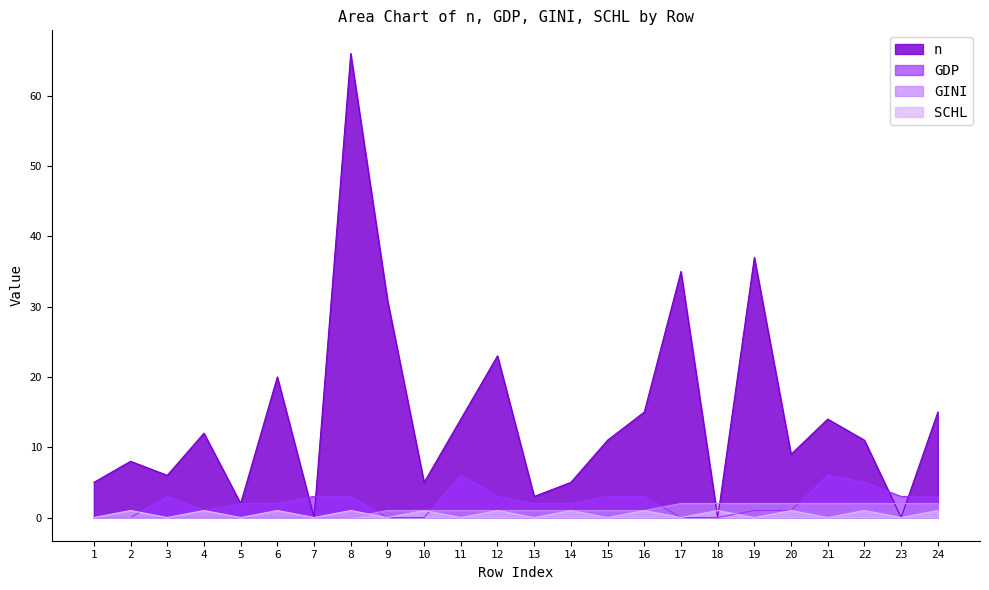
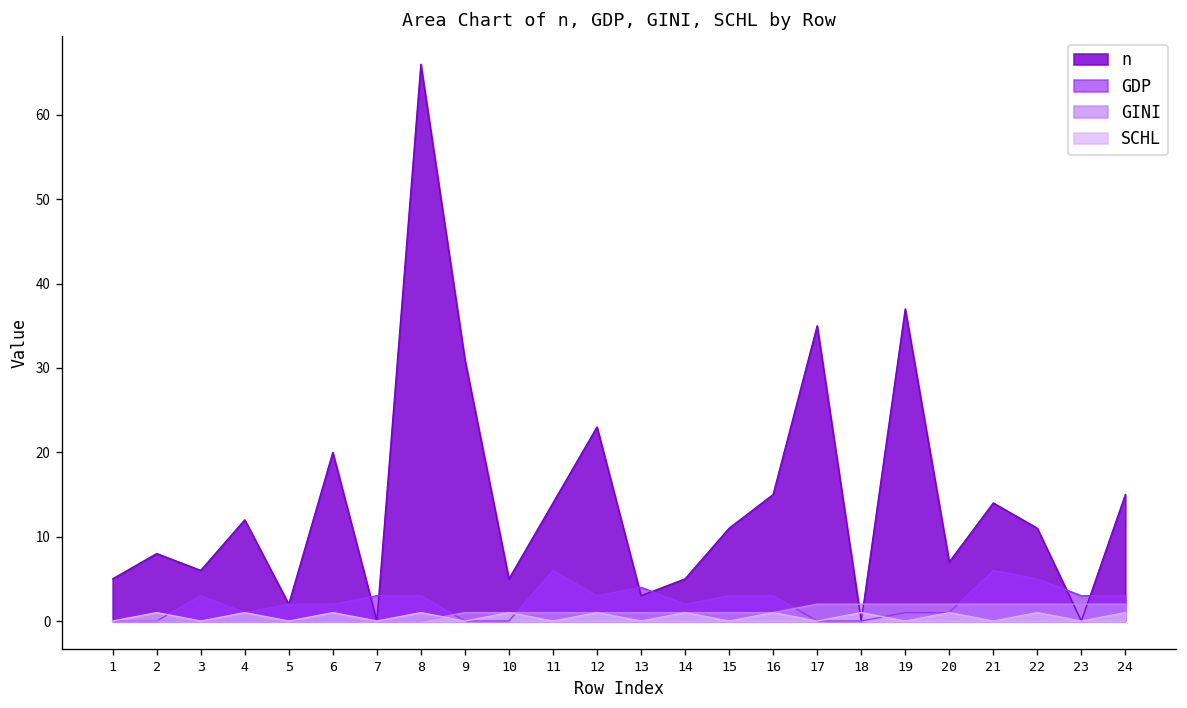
  {
    "n": {
      "1": 5,
      "2": 8,
      "3": 6,
      "4": 12,
      "6": 20,
      "8": 66,
      "9": 31,
      "10": 5,
      "11": 14,
      "12": 23,
      "13": 3,
      "14": 5,
      "15": 11,
      "16": 15,
      "17": 35,
      "19": 37,
-     "20": 9,
+     "20": 7,
      "21": 14,
      "22": 11,
      "24": 15
    },
    "GDP": {
      "3": 3,
      "6": 2,
      "7": 3,
      "8": 3,
      "10": 0,
      "11": 6,
      "12": 3,
-     "13": 2,
+     "13": 4,
      "14": 2,
      "15": 3,
      "16": 3,
      "19": 1,
      "21": 6,
      "22": 5,
      "23": 3,
      "24": 3
    }
  }
